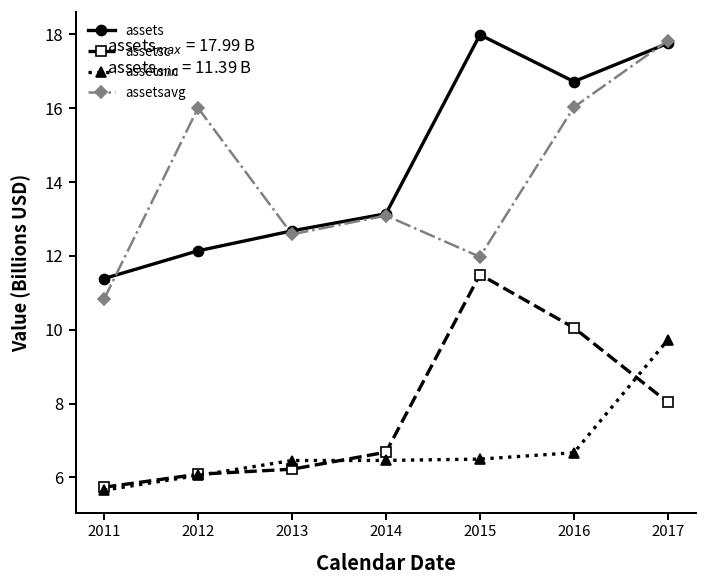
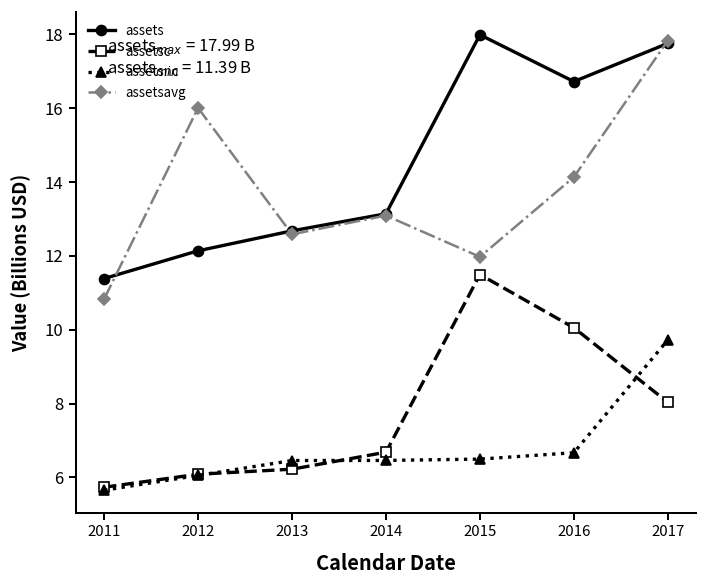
  {
    "assetsavg": {
      "2011": 10.8,
      "2012": 16.0,
      "2013": 12.6,
      "2015": 12.0,
-     "2016": 16.0
+     "2016": 14.1
    }
  }
